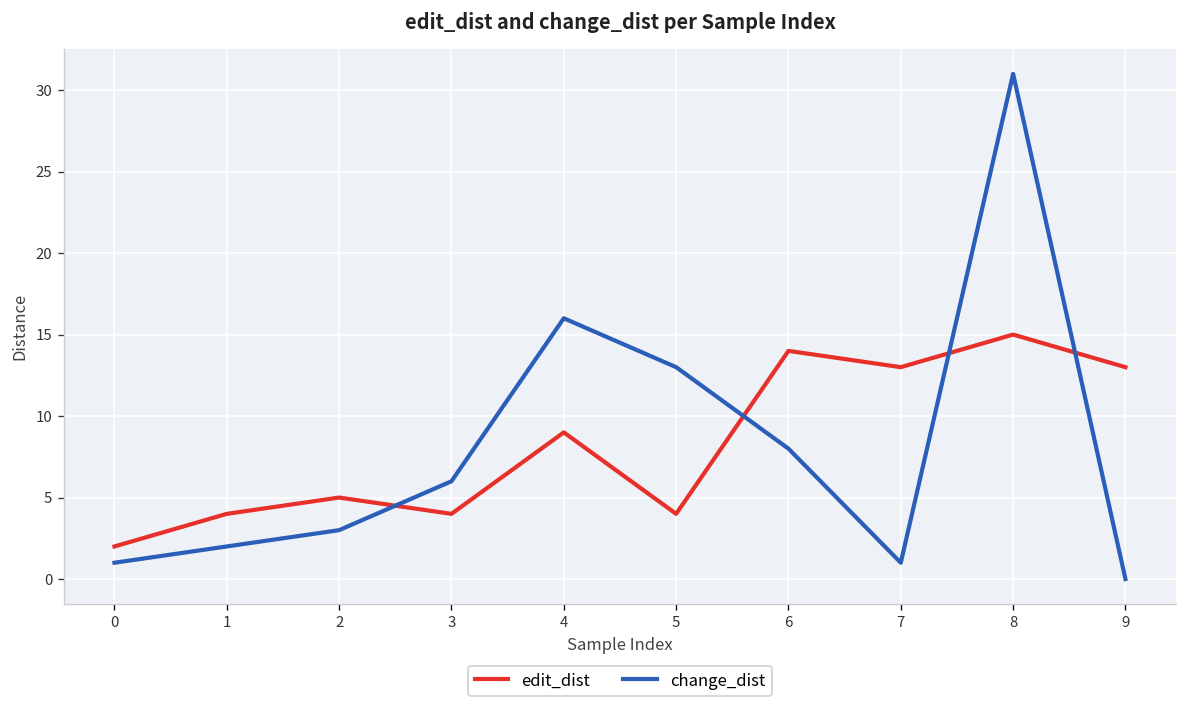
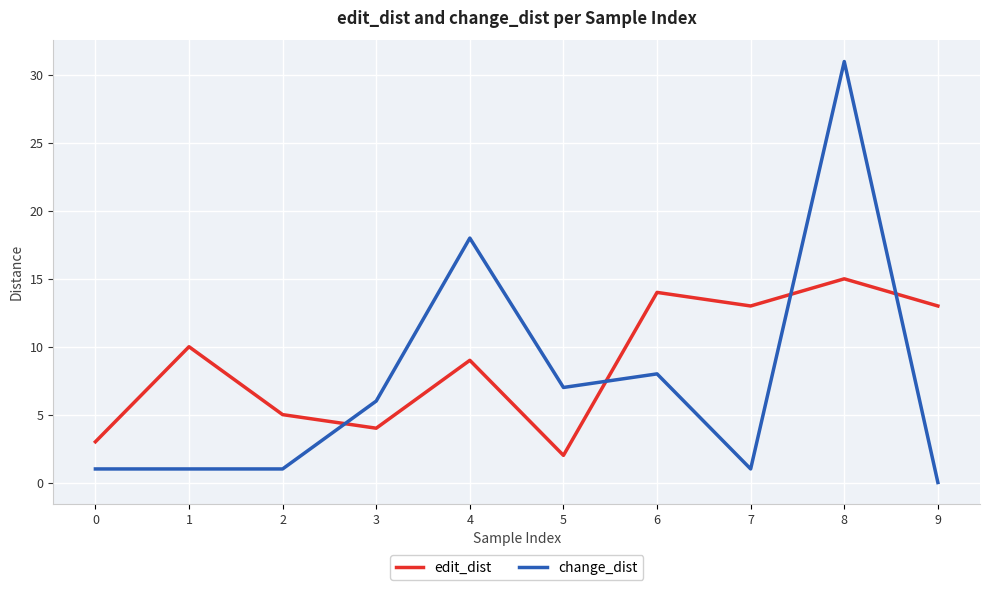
  {
    "edit_dist": {
-     "0": 2,
-     "1": 4,
+     "0": 3,
+     "1": 10,
      "2": 5,
      "3": 4,
      "4": 9,
-     "5": 4,
+     "5": 2,
      "6": 14,
      "7": 13,
      "8": 15,
      "9": 13
    },
    "change_dist": {
      "0": 1,
-     "1": 2,
-     "2": 3,
+     "1": 1,
+     "2": 1,
      "3": 6,
-     "4": 16,
-     "5": 13,
+     "4": 18,
+     "5": 7,
      "6": 8,
      "7": 1,
      "8": 31,
      "9": 0
    }
  }
